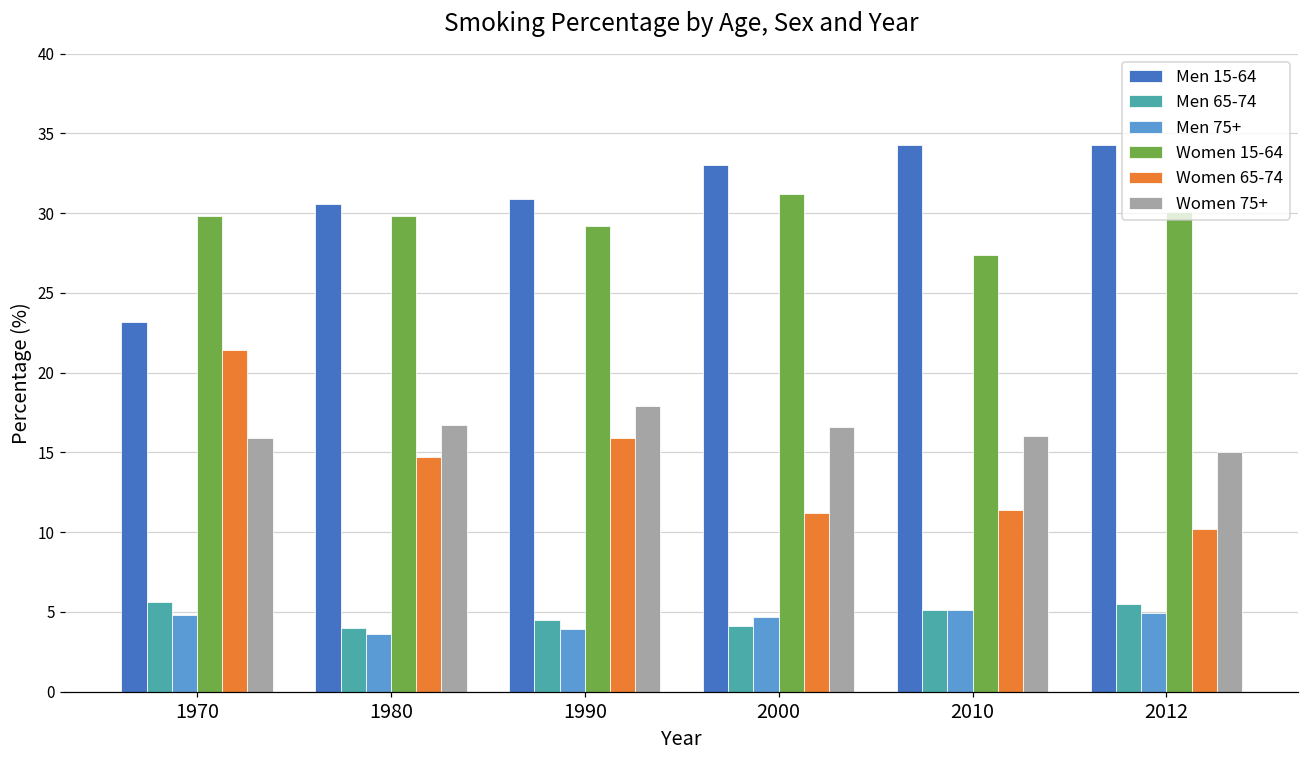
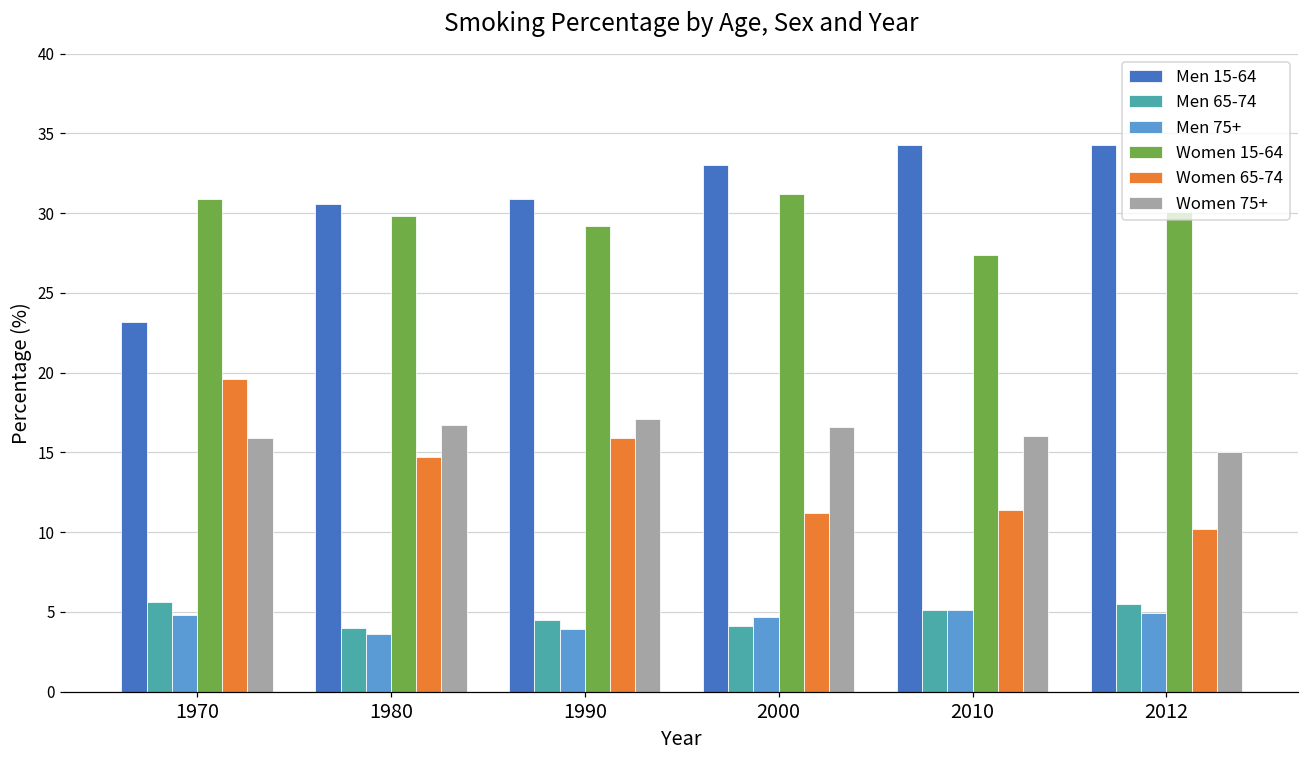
  {
    "Women 15-64": {
-     "1970": 29.8,
+     "1970": 30.9,
      "1980": 29.8,
      "1990": 29.2,
      "2000": 31.2,
      "2010": 27.4
    },
    "Women 65-74": {
-     "1970": 21.4,
+     "1970": 19.6,
      "1980": 14.7,
      "1990": 15.9,
      "2000": 11.2,
      "2010": 11.4,
      "2012": 10.2
    },
    "Women 75+": {
      "1970": 15.9,
      "1980": 16.7,
-     "1990": 17.9,
+     "1990": 17.1,
      "2000": 16.6,
      "2010": 16.0,
      "2012": 15.0
    }
  }
